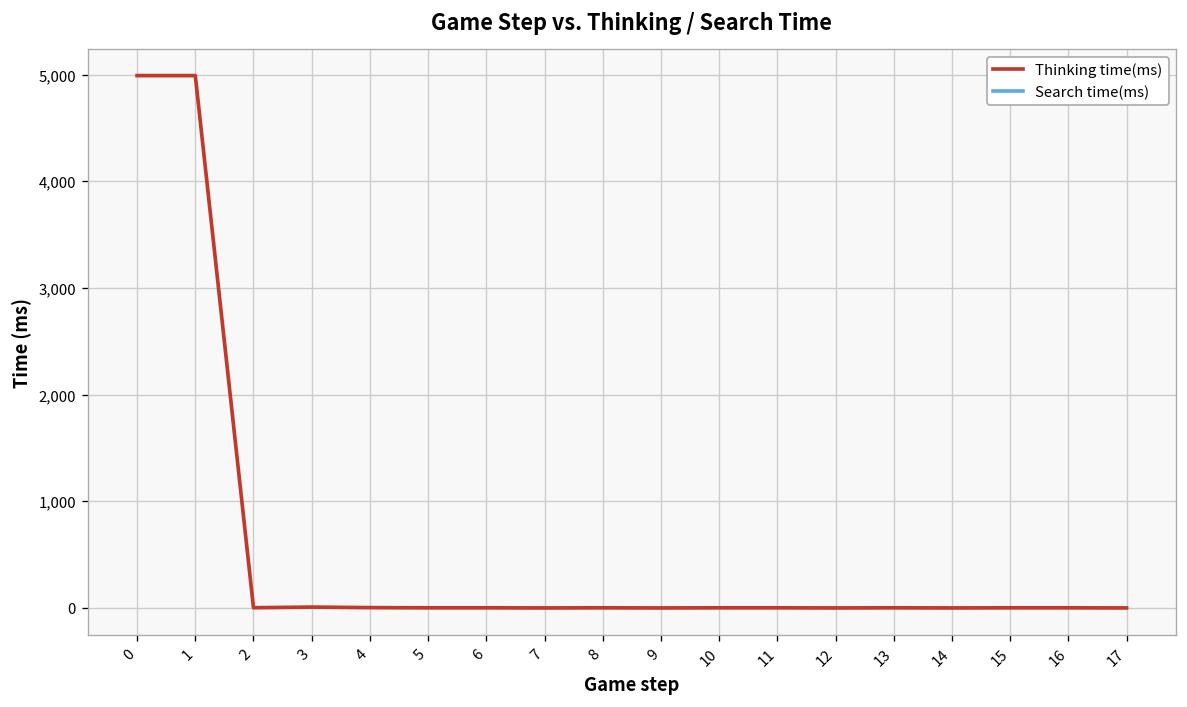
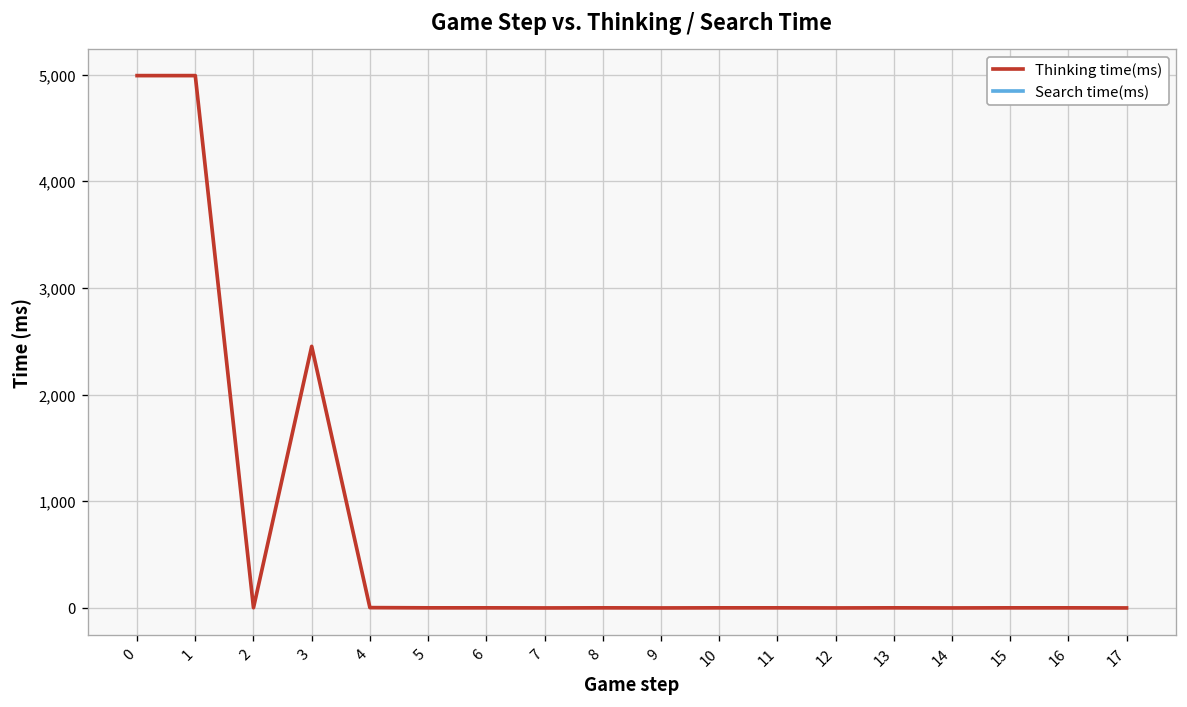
  {
    "Thinking time(ms)": {
      "1": "5,000",
      "2": "0",
-     "3": "0",
+     "3": "2,500",
      "4": "0",
      "5": "0",
      "6": "0",
      "7": "0",
      "8": "0",
      "9": "0",
      "10": "0",
      "11": "0",
      "12": "0",
      "13": "0",
      "14": "0",
      "15": "0",
      "16": "0",
      "17": "0"
    }
  }
